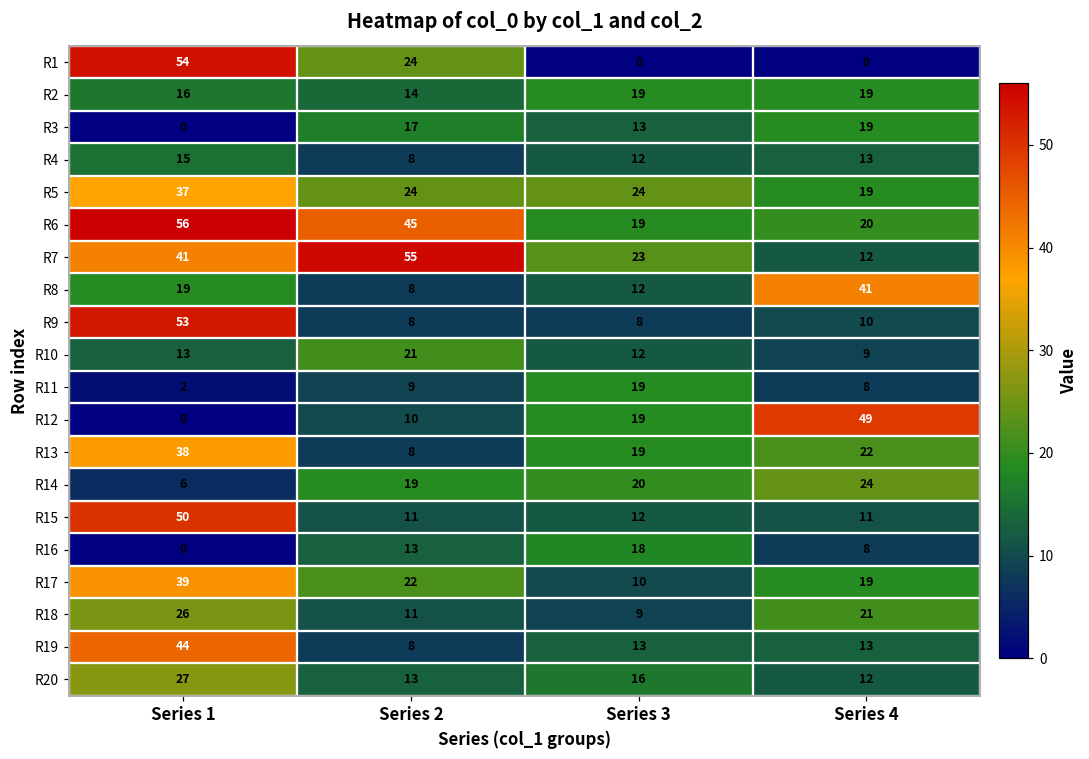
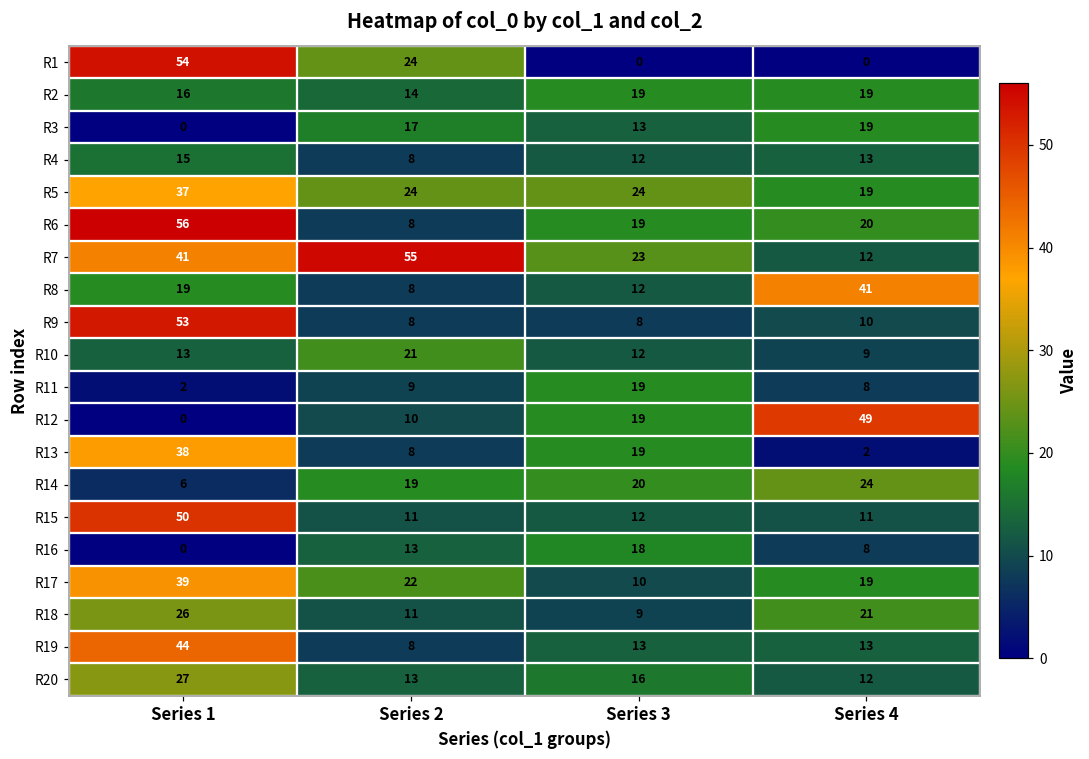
  {
    "R1": {
      "Series 1": 54,
      "Series 2": 24,
      "Series 3": 0,
      "Series 4": 0
    },
    "R2": {
      "Series 1": 16,
      "Series 2": 14,
      "Series 3": 19,
      "Series 4": 19
    },
    "R3": {
      "Series 1": 0,
      "Series 2": 17,
      "Series 3": 13,
      "Series 4": 19
    },
    "R4": {
      "Series 1": 15,
      "Series 2": 8,
      "Series 3": 12,
      "Series 4": 13
    },
    "R5": {
      "Series 1": 37,
      "Series 2": 24,
      "Series 3": 24,
      "Series 4": 19
    },
    "R6": {
      "Series 1": 56,
-     "Series 2": 45,
+     "Series 2": 8,
      "Series 3": 19,
      "Series 4": 20
    },
    "R7": {
      "Series 1": 41,
      "Series 2": 55,
      "Series 3": 23,
      "Series 4": 12
    },
    "R8": {
      "Series 1": 19,
      "Series 2": 8,
      "Series 3": 12,
      "Series 4": 41
    },
    "R9": {
      "Series 1": 53,
      "Series 2": 8,
      "Series 3": 8,
      "Series 4": 10
    },
    "R10": {
      "Series 1": 13,
      "Series 2": 21,
      "Series 3": 12,
      "Series 4": 9
    },
    "R11": {
      "Series 1": 2,
      "Series 2": 9,
      "Series 3": 19,
      "Series 4": 8
    },
    "R12": {
      "Series 1": 0,
      "Series 2": 10,
      "Series 3": 19,
      "Series 4": 49
    },
    "R13": {
      "Series 1": 38,
      "Series 2": 8,
      "Series 3": 19,
-     "Series 4": 22
+     "Series 4": 2
    },
    "R14": {
      "Series 1": 6,
      "Series 2": 19,
      "Series 3": 20,
      "Series 4": 24
    },
    "R15": {
      "Series 1": 50,
      "Series 2": 11,
      "Series 3": 12,
      "Series 4": 11
    },
    "R16": {
      "Series 1": 0,
      "Series 2": 13,
      "Series 3": 18,
      "Series 4": 8
    },
    "R17": {
      "Series 1": 39,
      "Series 2": 22,
      "Series 3": 10,
      "Series 4": 19
    },
    "R18": {
      "Series 1": 26,
      "Series 2": 11,
      "Series 3": 9,
      "Series 4": 21
    },
    "R19": {
      "Series 1": 44,
      "Series 2": 8,
      "Series 3": 13,
      "Series 4": 13
    },
    "R20": {
      "Series 1": 27,
      "Series 2": 13,
      "Series 3": 16,
      "Series 4": 12
    }
  }
